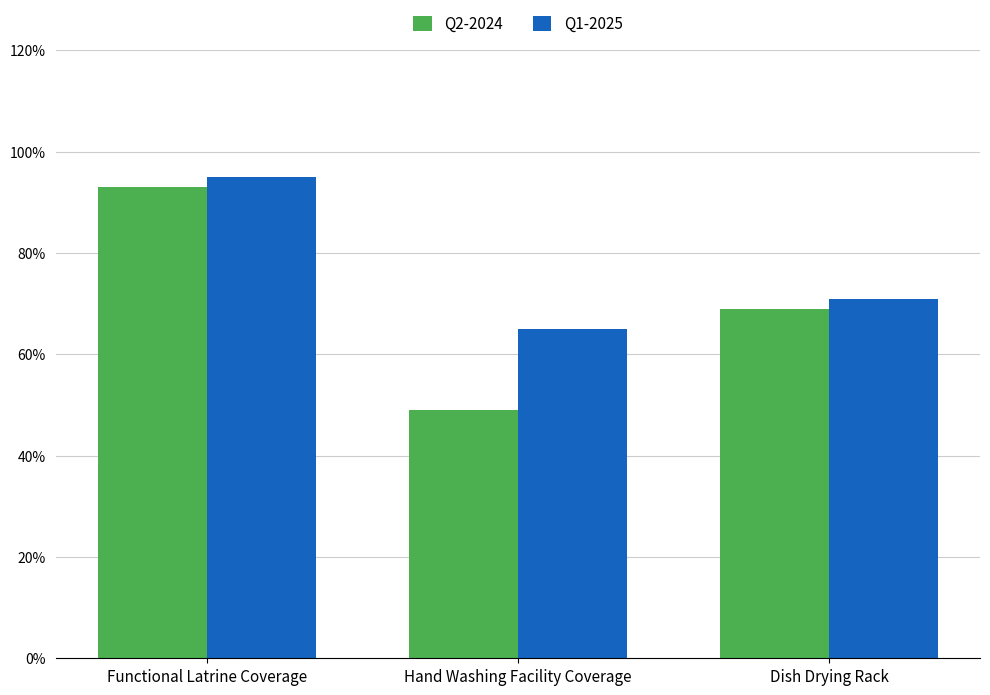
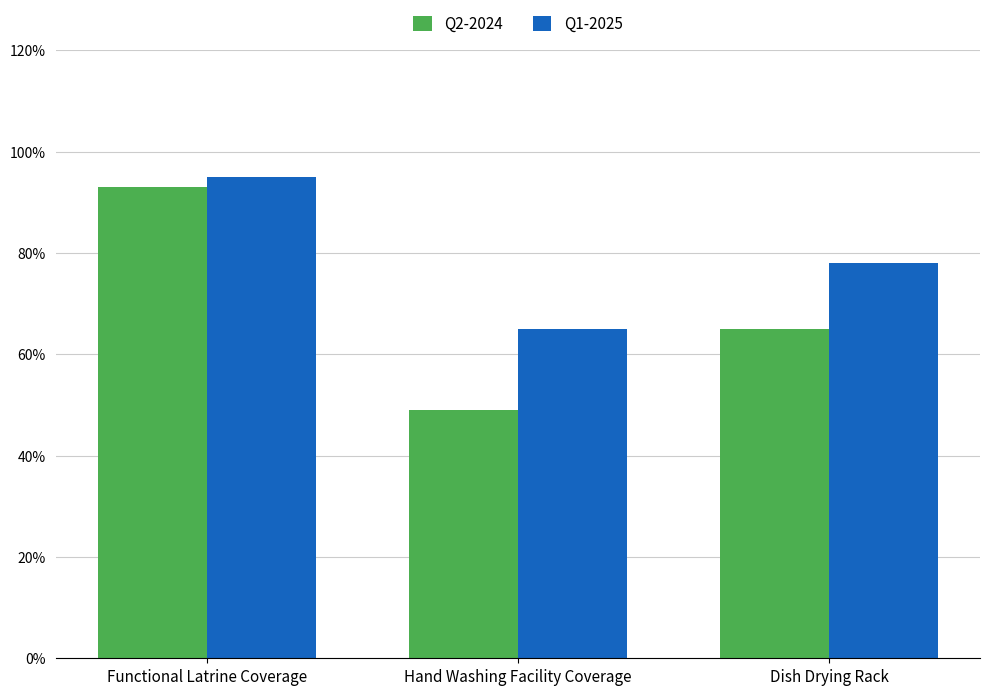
  {
    "Q2-2024": {
      "Functional Latrine Coverage": "93%",
      "Hand Washing Facility Coverage": "49%",
-     "Dish Drying Rack": "69%"
+     "Dish Drying Rack": "65%"
    },
    "Q1-2025": {
      "Functional Latrine Coverage": "95%",
      "Hand Washing Facility Coverage": "65%",
-     "Dish Drying Rack": "71%"
+     "Dish Drying Rack": "78%"
    }
  }
